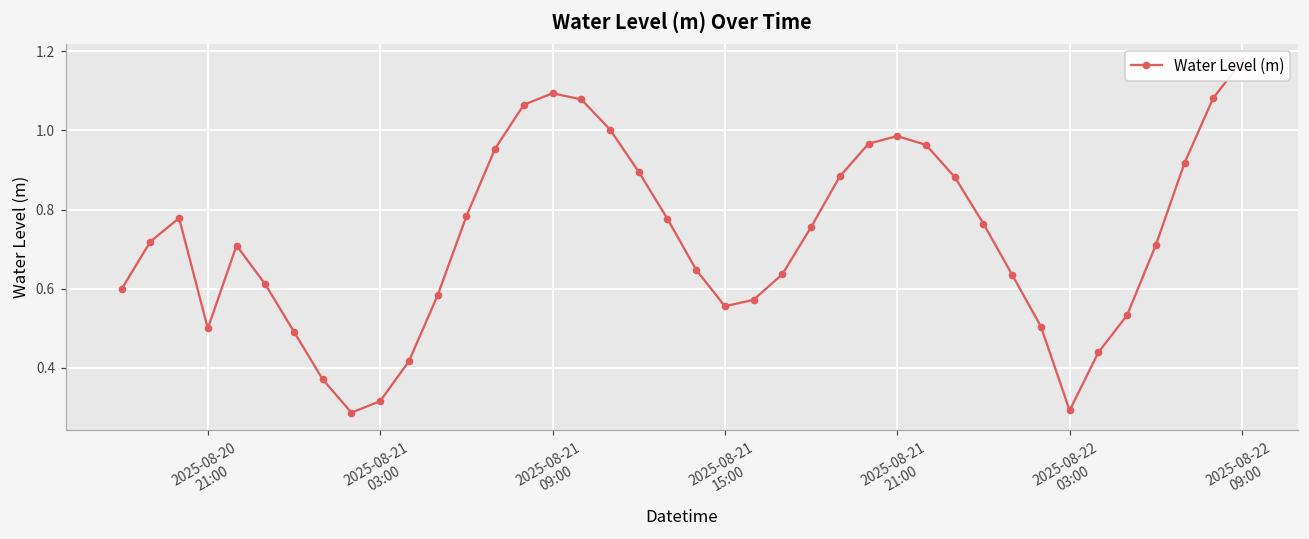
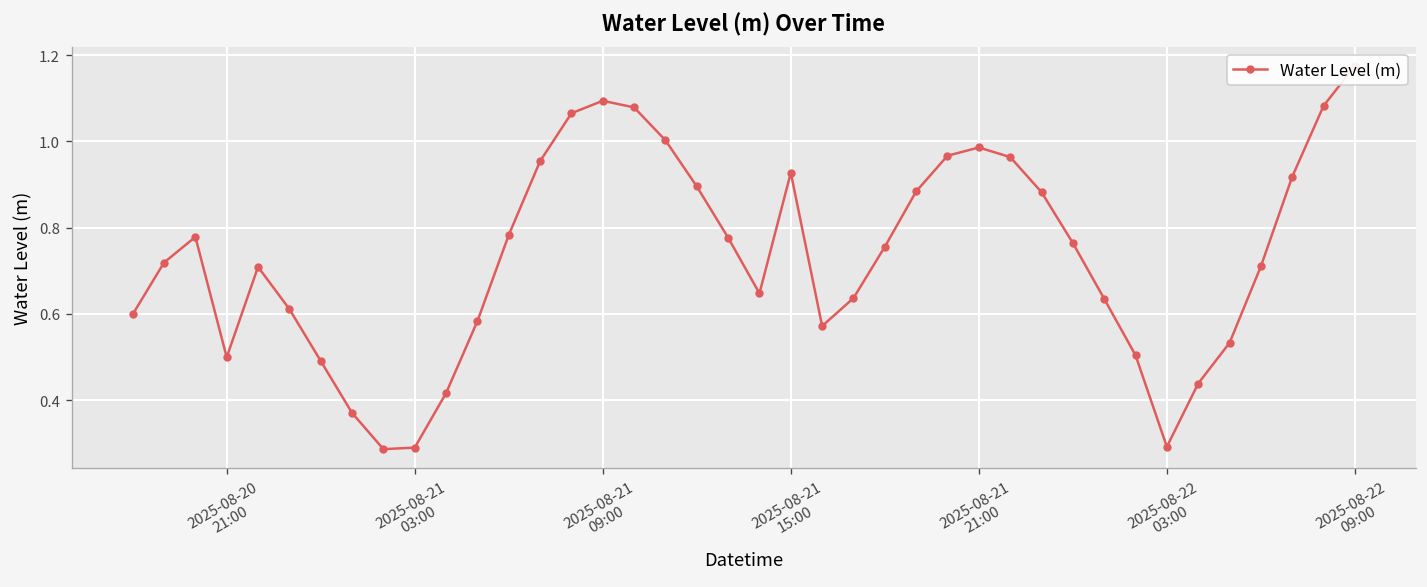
  {
    "2025-08-20 21:00": 0.50,
-   "2025-08-21 03:00": 0.32,
+   "2025-08-21 03:00": 0.29,
    "2025-08-21 09:00": 1.09,
-   "2025-08-21 15:00": 0.56,
+   "2025-08-21 15:00": 0.93,
    "2025-08-21 21:00": 0.99,
    "2025-08-22 03:00": 0.29
  }
